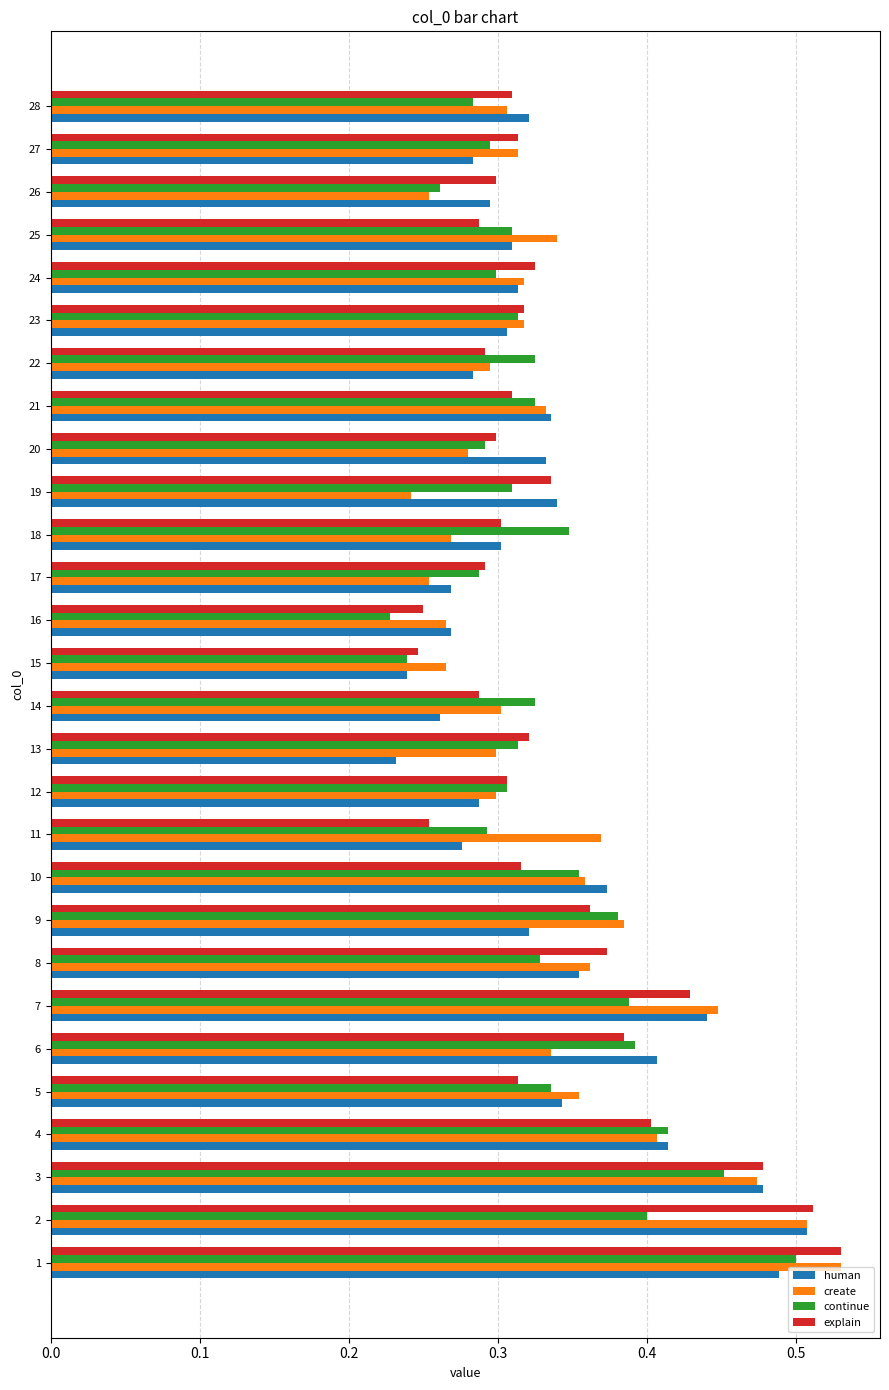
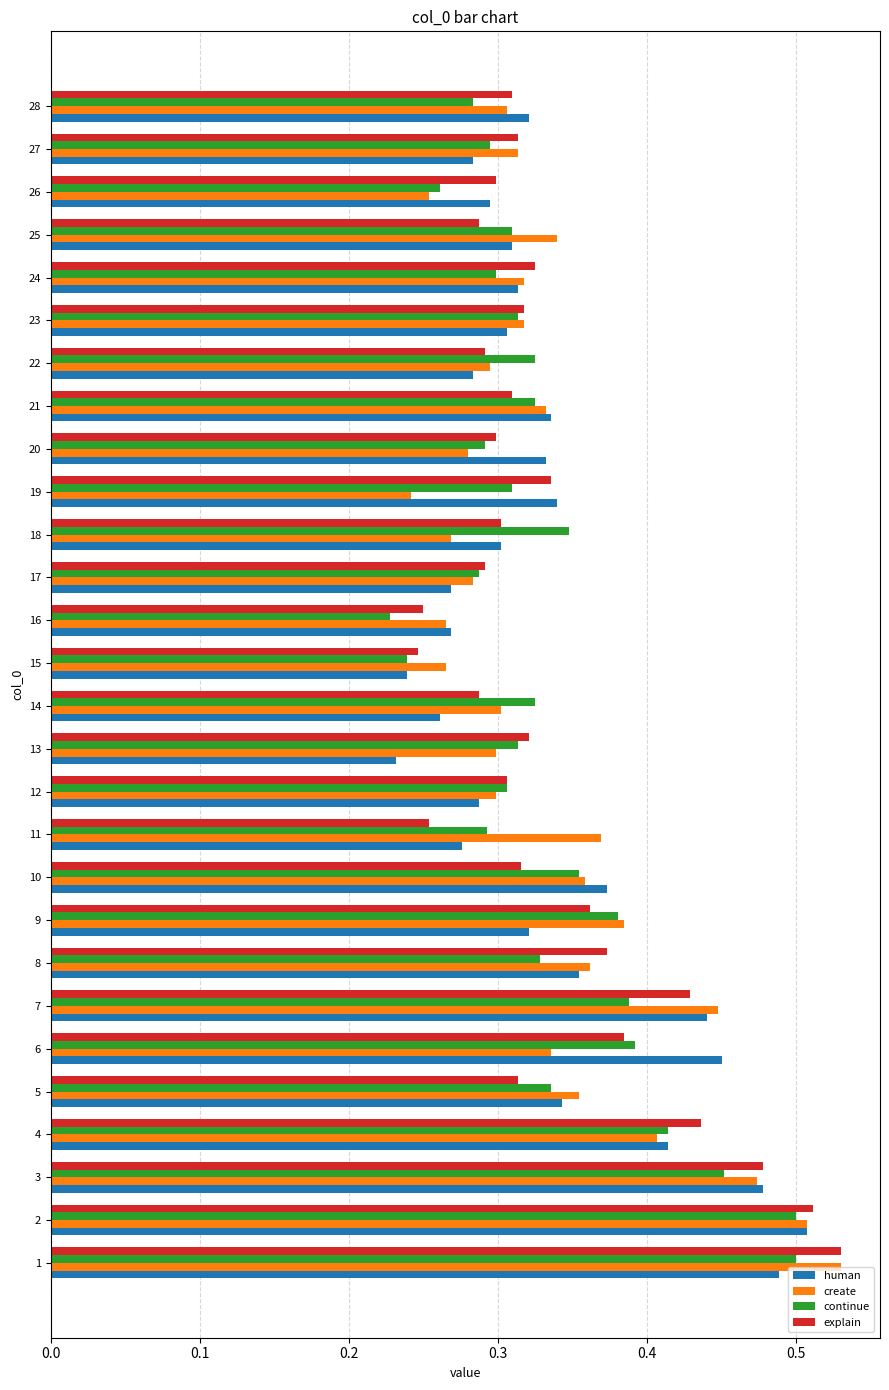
  {
    "human": {
      "28": 0.321,
      "27": 0.284,
      "26": 0.295,
      "25": 0.310,
      "24": 0.313,
      "23": 0.306,
      "22": 0.284,
      "21": 0.336,
      "20": 0.332,
      "19": 0.340,
      "18": 0.302,
      "17": 0.269,
      "16": 0.269,
      "15": 0.239,
      "14": 0.261,
      "13": 0.231,
      "12": 0.287,
      "11": 0.276,
      "10": 0.373,
      "9": 0.321,
      "8": 0.354,
      "7": 0.440,
-     "6": 0.407,
+     "6": 0.450,
      "5": 0.343,
      "4": 0.414,
      "3": 0.478,
      "2": 0.507,
      "1": 0.489
    },
    "create": {
      "28": 0.306,
      "27": 0.313,
      "26": 0.254,
      "25": 0.340,
      "24": 0.317,
      "23": 0.317,
      "22": 0.295,
      "21": 0.332,
      "20": 0.280,
      "19": 0.242,
      "18": 0.269,
-     "17": 0.254,
+     "17": 0.284,
      "16": 0.265,
      "15": 0.265,
      "14": 0.302,
      "13": 0.299,
      "12": 0.299,
      "11": 0.369,
      "10": 0.358,
      "9": 0.384,
      "8": 0.362,
      "7": 0.448,
      "6": 0.336,
      "5": 0.354,
      "4": 0.407,
      "3": 0.474,
      "2": 0.507
    },
    "continue": {
      "28": 0.284,
      "27": 0.295,
      "26": 0.261,
      "25": 0.310,
      "24": 0.3,
      "23": 0.313,
      "22": 0.325,
      "21": 0.325,
      "20": 0.291,
      "19": 0.310,
      "18": 0.348,
      "17": 0.287,
      "16": 0.228,
      "15": 0.239,
      "14": 0.325,
      "13": 0.313,
      "12": 0.306,
      "11": 0.293,
      "10": 0.354,
      "9": 0.381,
      "8": 0.328,
      "7": 0.388,
      "6": 0.392,
      "5": 0.336,
      "4": 0.414,
      "3": 0.451,
-     "2": 0.4,
+     "2": 0.5,
      "1": 0.5
    },
    "explain": {
      "28": 0.310,
      "27": 0.313,
      "26": 0.299,
      "25": 0.287,
      "24": 0.325,
      "23": 0.317,
      "22": 0.291,
      "21": 0.310,
      "20": 0.299,
      "19": 0.336,
      "18": 0.302,
      "17": 0.291,
      "16": 0.250,
      "15": 0.246,
      "14": 0.287,
      "13": 0.321,
      "12": 0.306,
      "11": 0.254,
      "10": 0.316,
      "9": 0.362,
      "8": 0.373,
      "7": 0.429,
      "6": 0.384,
      "5": 0.313,
-     "4": 0.403,
+     "4": 0.436,
      "3": 0.478,
      "2": 0.511,
      "1": 0.530
    }
  }
